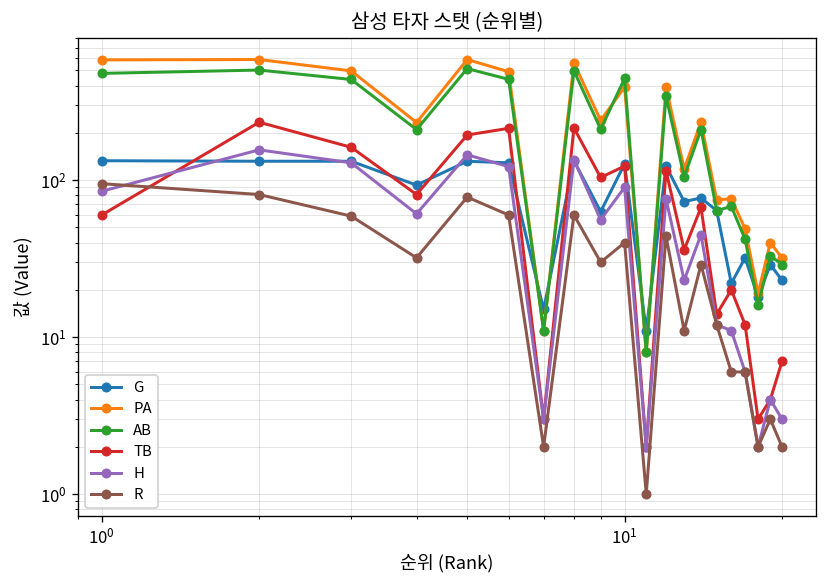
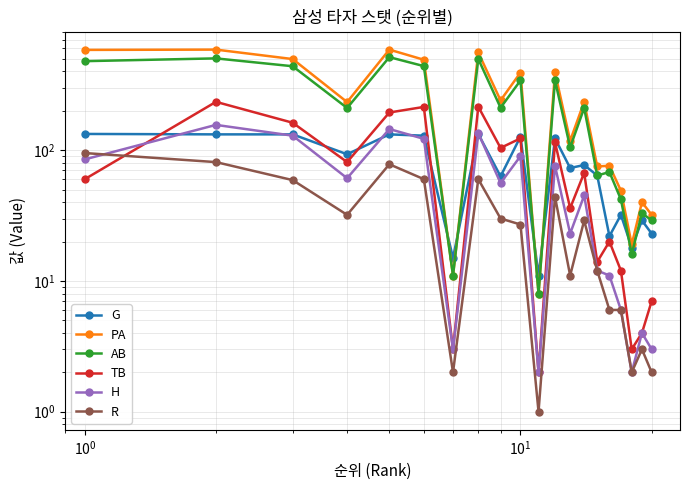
  {
    "G": {
      "10^0": 130
    },
    "PA": {
      "10^0": 600,
      "10^1": 390
    },
    "AB": {
      "10^0": 480,
-     "10^1": 450
+     "10^1": 340
    },
    "TB": {
      "10^0": 60
    },
    "H": {
      "10^0": 90,
      "10^1": 90
    },
    "R": {
      "10^0": 100,
-     "10^1": 40
+     "10^1": 27
    }
  }
